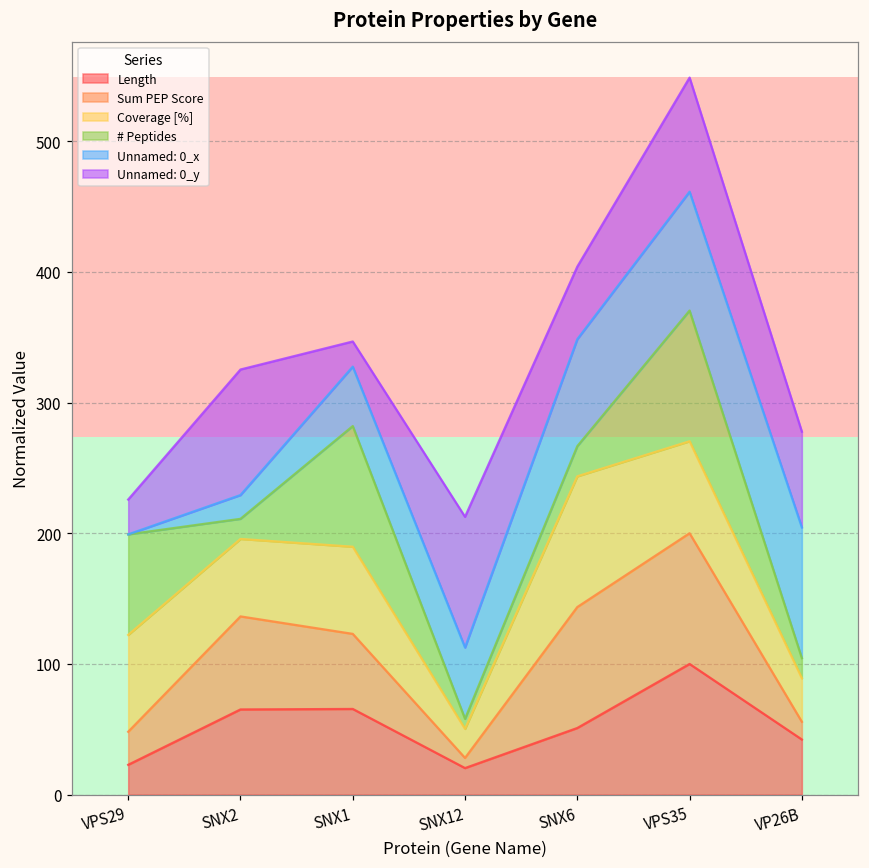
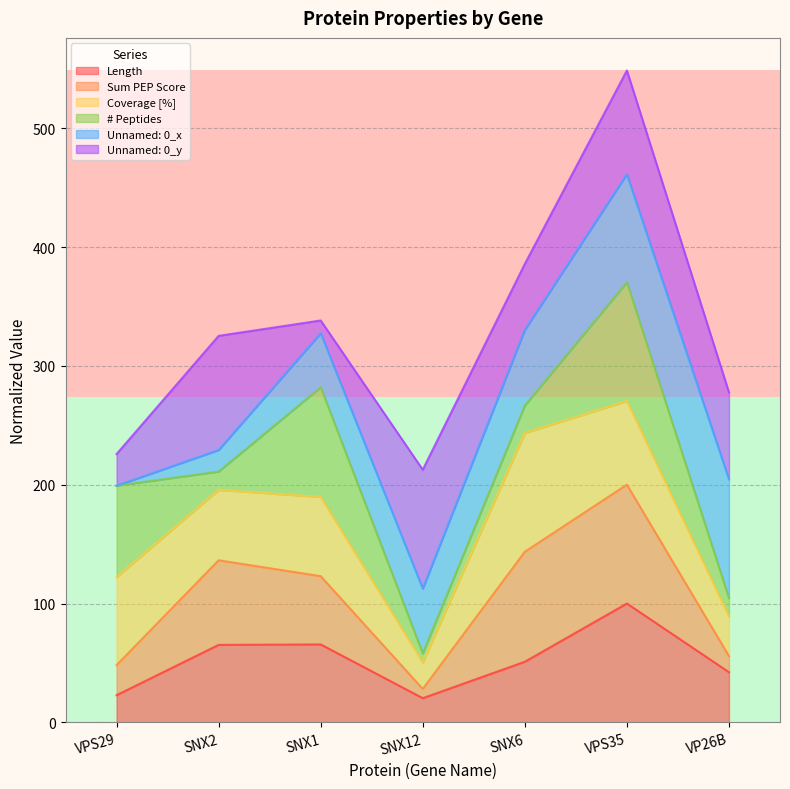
  {
    "# Peptides": {
      "SNX2": 15,
      "SNX1": 92,
      "SNX12": 8,
      "SNX6": 23,
      "VPS35": 100,
      "VP26B": 15
    },
    "Unnamed: 0_x": {
      "SNX2": 18,
      "SNX1": 45,
      "SNX12": 55,
-     "SNX6": 82,
+     "SNX6": 64,
      "VPS35": 91,
      "VP26B": 100
    },
    "Unnamed: 0_y": {
      "VPS29": 27,
      "SNX2": 96,
-     "SNX1": 19,
+     "SNX1": 11,
      "SNX12": 100,
      "SNX6": 56,
      "VPS35": 87,
      "VP26B": 73
    }
  }
